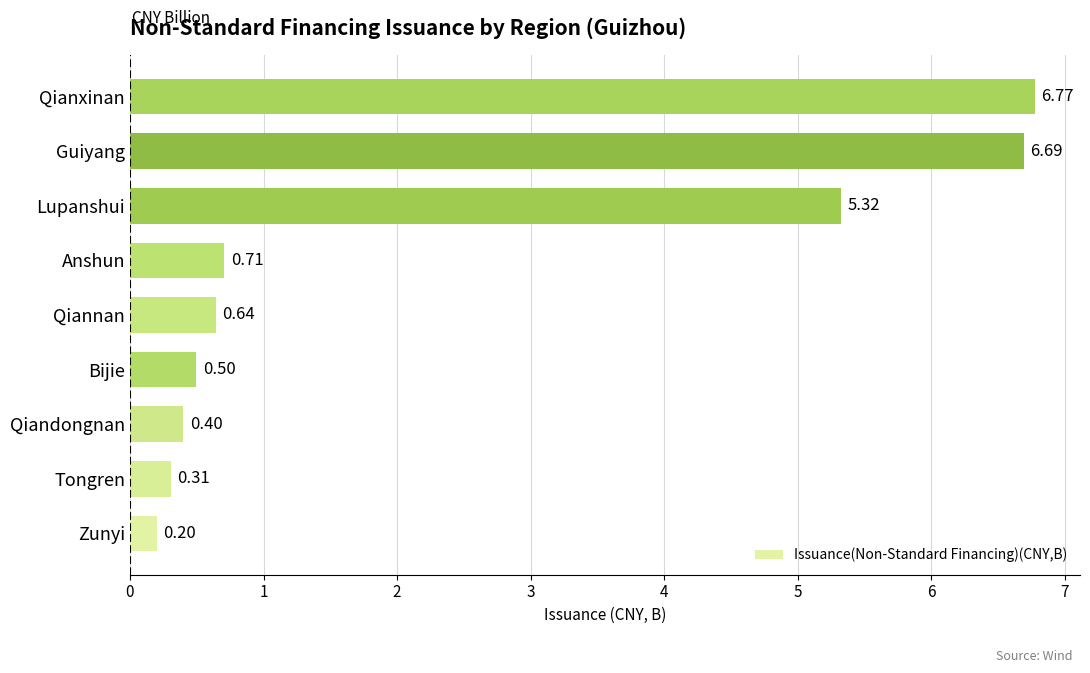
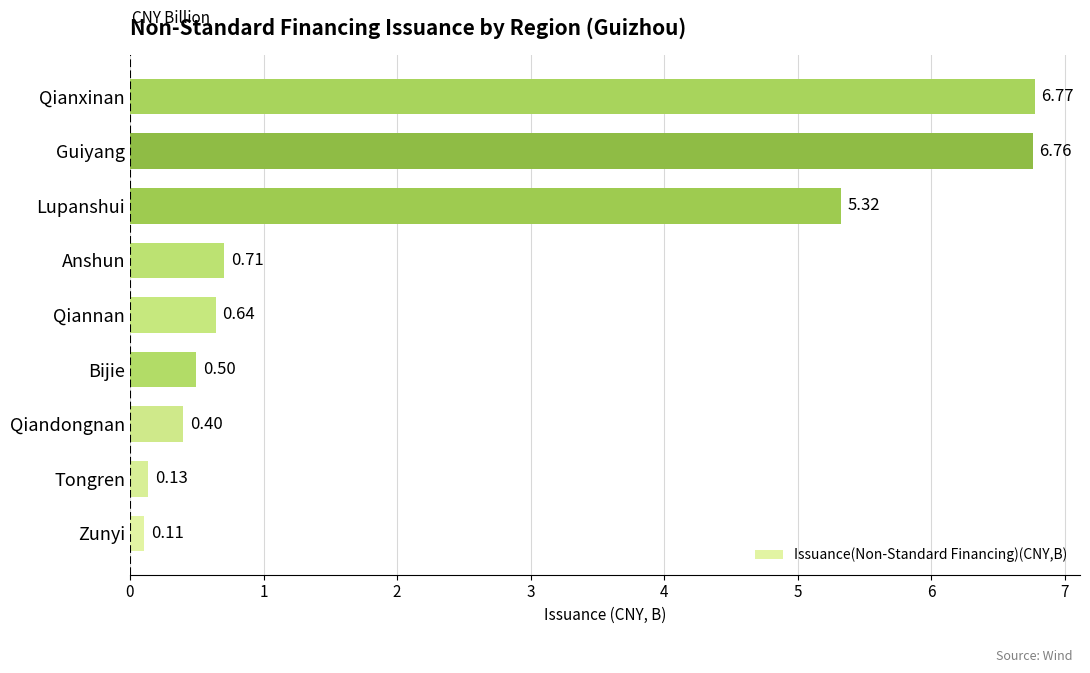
  {
    "Qianxinan": 6.77,
-   "Guiyang": 6.69,
+   "Guiyang": 6.76,
    "Lupanshui": 5.32,
    "Anshun": 0.71,
    "Qiannan": 0.64,
    "Bijie": 0.50,
    "Qiandongnan": 0.40,
-   "Tongren": 0.31,
-   "Zunyi": 0.20
+   "Tongren": 0.13,
+   "Zunyi": 0.11
  }
